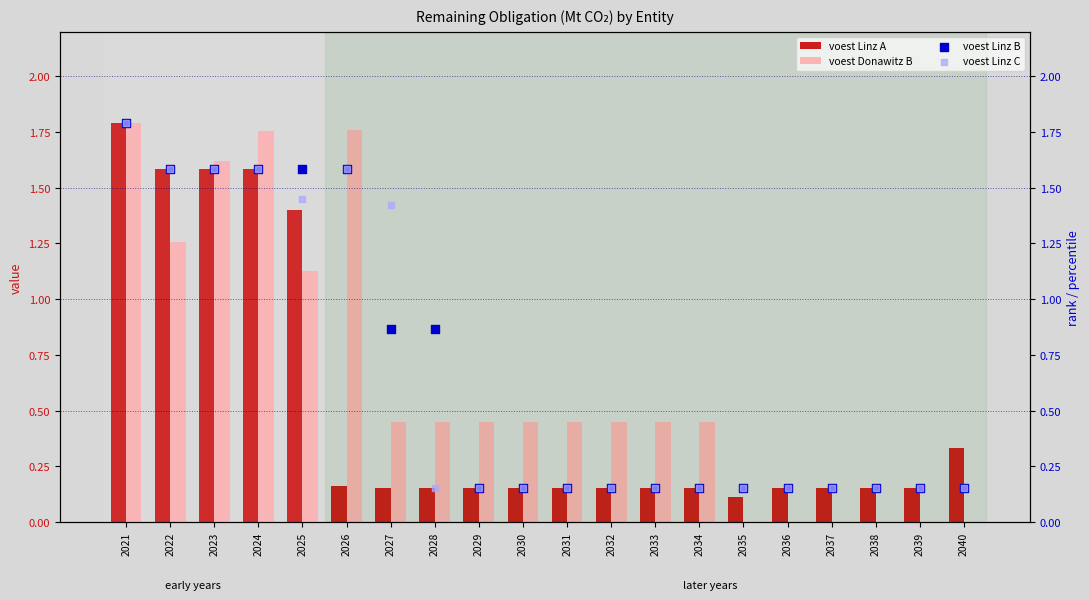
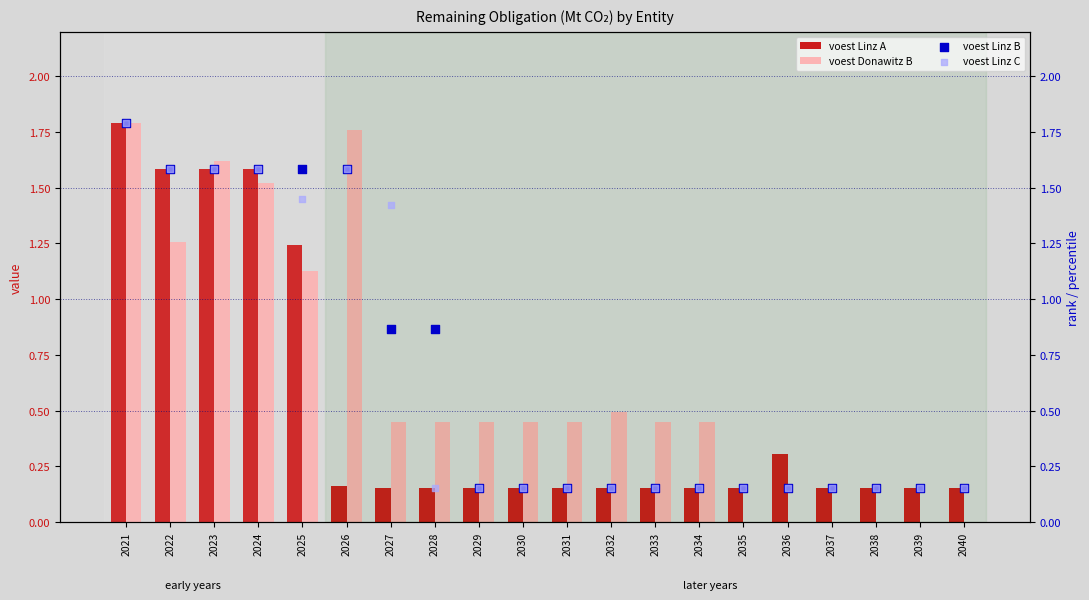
  {
    "voest Linz A": {
      "2021": 1.79,
      "2022": 1.58,
      "2023": 1.58,
      "2024": 1.58,
-     "2025": 1.40,
+     "2025": 1.24,
      "2026": 0.16,
      "2027": 0.15,
      "2028": 0.15,
      "2029": 0.15,
      "2030": 0.15,
      "2031": 0.15,
      "2032": 0.15,
      "2033": 0.15,
      "2034": 0.15,
-     "2035": 0.11,
-     "2036": 0.15,
+     "2035": 0.15,
+     "2036": 0.30,
      "2037": 0.15,
      "2038": 0.15,
      "2039": 0.15,
-     "2040": 0.33
+     "2040": 0.15
    },
    "voest Donawitz B": {
      "2021": 1.79,
      "2022": 1.26,
      "2023": 1.62,
-     "2024": 1.76,
+     "2024": 1.52,
      "2025": 1.12,
      "2026": 1.76,
      "2027": 0.45,
      "2028": 0.45,
      "2029": 0.45,
      "2030": 0.45,
      "2031": 0.45,
-     "2032": 0.45,
+     "2032": 0.50,
      "2033": 0.45,
      "2034": 0.45,
      "2035": 0.00,
      "2036": 0.00,
      "2037": 0.00,
      "2038": 0.00,
      "2039": 0.00,
      "2040": 0.00
    }
  }
